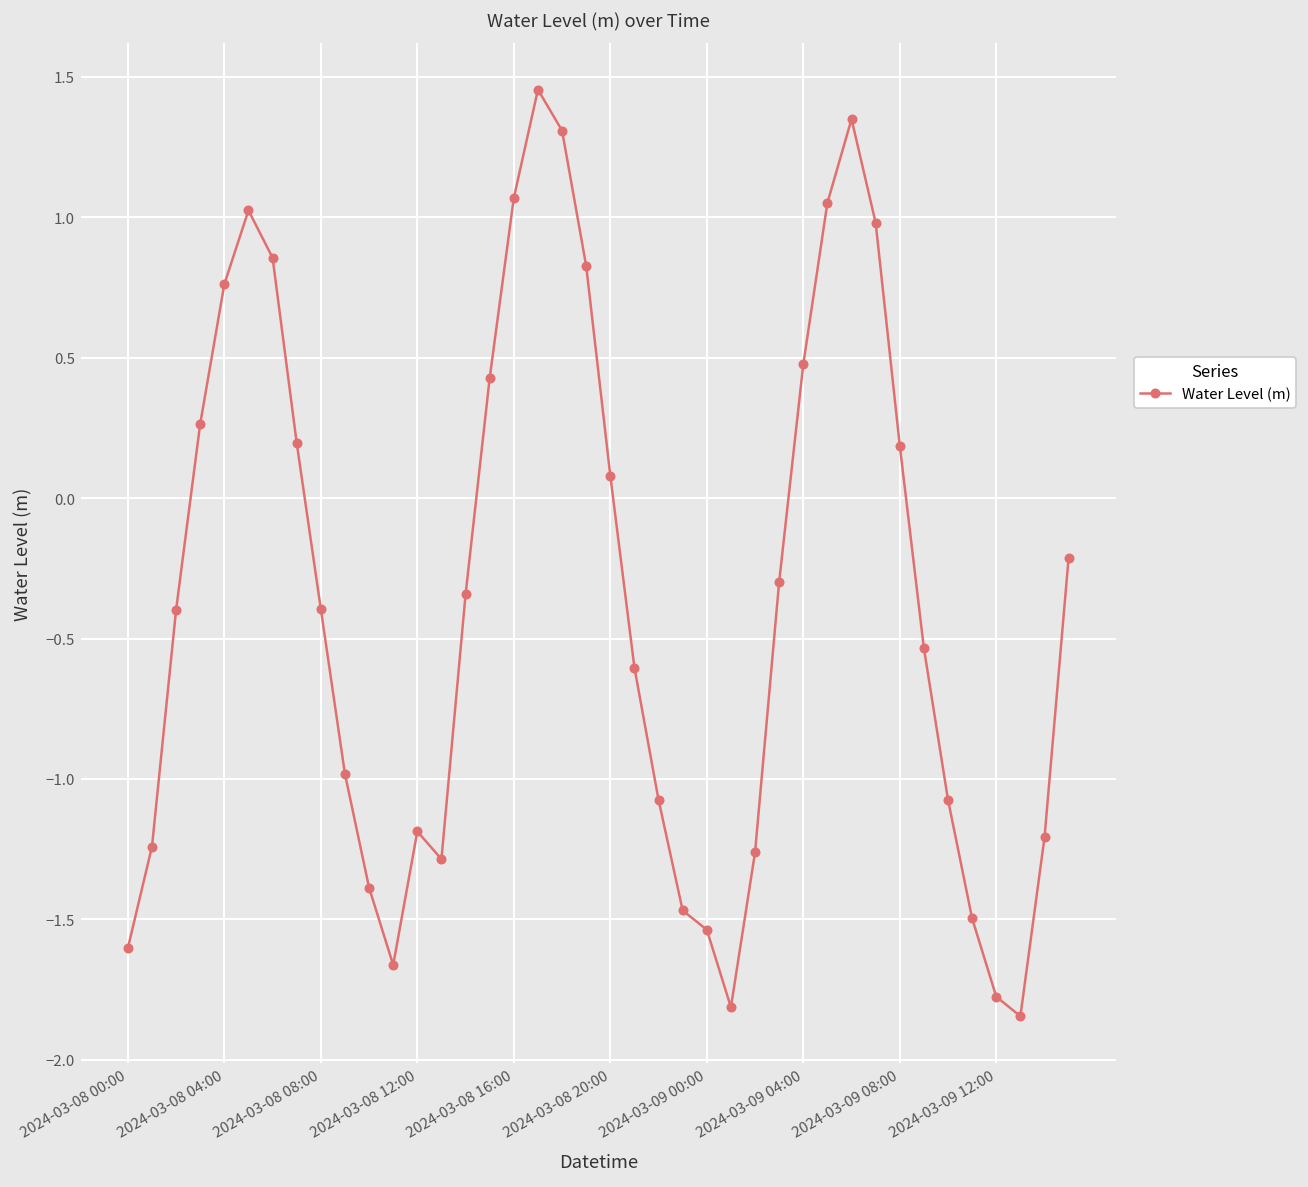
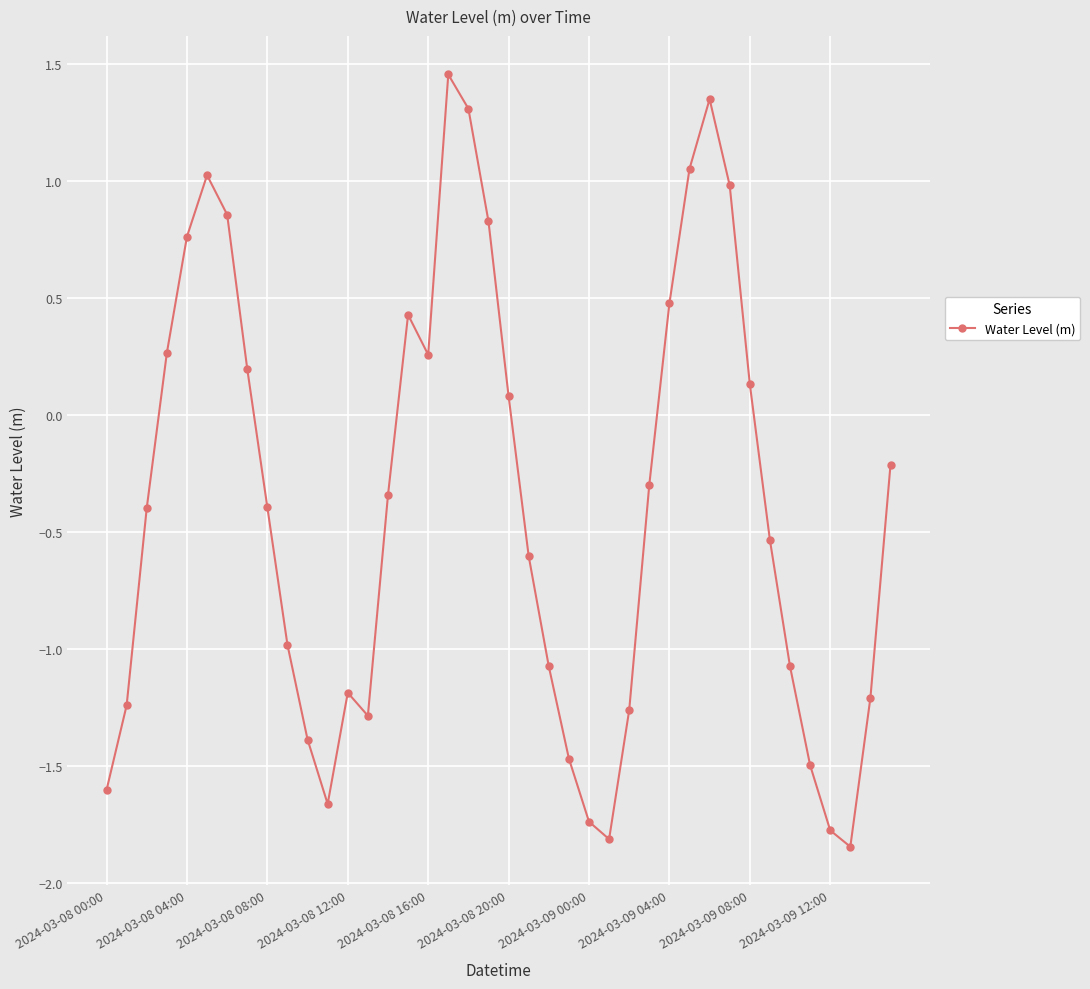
  {
    "2024-03-08 00:00": -1.60,
    "2024-03-08 04:00": 0.76,
    "2024-03-08 08:00": -0.40,
    "2024-03-08 12:00": -1.19,
-   "2024-03-08 16:00": 1.07,
+   "2024-03-08 16:00": 0.26,
    "2024-03-08 20:00": 0.08,
-   "2024-03-09 00:00": -1.54,
+   "2024-03-09 00:00": -1.74,
    "2024-03-09 04:00": 0.48,
-   "2024-03-09 08:00": 0.19,
+   "2024-03-09 08:00": 0.13,
    "2024-03-09 12:00": -1.77
  }
